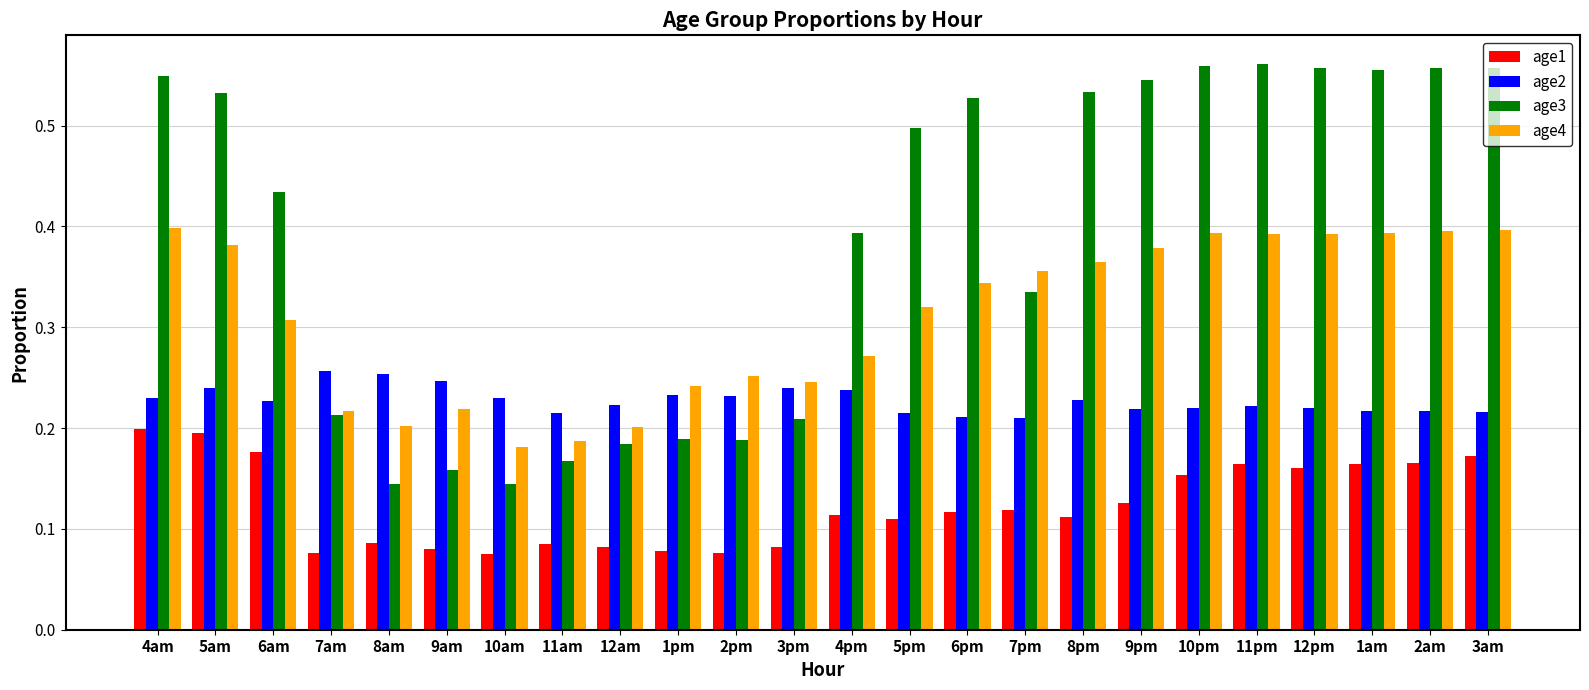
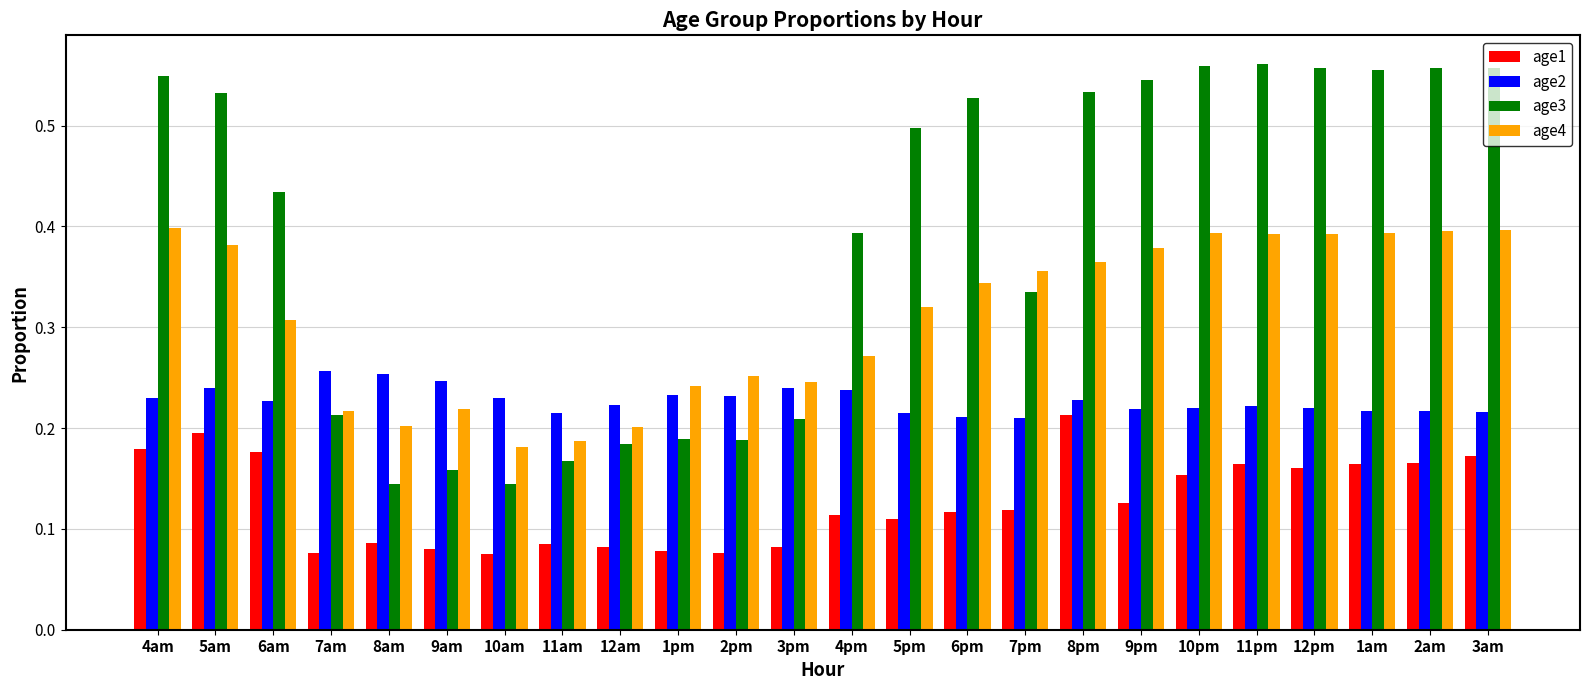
  {
    "age1": {
-     "4am": 0.199,
+     "4am": 0.179,
      "5am": 0.195,
      "6am": 0.176,
      "7am": 0.076,
      "8am": 0.086,
      "9am": 0.080,
      "10am": 0.075,
      "11am": 0.085,
      "12am": 0.082,
      "1pm": 0.078,
      "2pm": 0.077,
      "3pm": 0.082,
      "4pm": 0.114,
      "5pm": 0.110,
      "6pm": 0.117,
      "7pm": 0.118,
-     "8pm": 0.112,
+     "8pm": 0.213,
      "9pm": 0.125,
      "10pm": 0.153,
      "11pm": 0.164,
      "12pm": 0.161,
      "1am": 0.165,
      "2am": 0.166,
      "3am": 0.173
    },
    "age2": {
      "4am": 0.230,
      "5am": 0.240,
      "6am": 0.226,
      "7am": 0.256,
      "8am": 0.253,
      "9am": 0.246,
      "10am": 0.230,
      "11am": 0.215,
      "12am": 0.223,
      "1pm": 0.233,
      "2pm": 0.232,
      "3pm": 0.240,
      "4pm": 0.238,
      "5pm": 0.215,
      "6pm": 0.211,
      "7pm": 0.210,
      "8pm": 0.227,
      "9pm": 0.219,
      "10pm": 0.220,
      "11pm": 0.222,
      "12pm": 0.220,
      "1am": 0.217,
      "2am": 0.217,
      "3am": 0.216
    },
    "age3": {
      "4am": 0.549,
      "5am": 0.532,
      "6am": 0.434,
      "7am": 0.212,
      "8am": 0.145,
      "9am": 0.158,
      "10am": 0.145,
      "11am": 0.167,
      "12am": 0.184,
      "1pm": 0.189,
      "2pm": 0.189,
      "3pm": 0.209,
      "4pm": 0.394,
      "5pm": 0.498,
      "6pm": 0.528,
      "7pm": 0.334,
      "8pm": 0.533,
      "9pm": 0.545,
      "10pm": 0.559,
      "11pm": 0.561,
      "12pm": 0.557,
      "1am": 0.555,
      "2am": 0.557
    },
    "age4": {
      "4am": 0.398,
      "5am": 0.381,
      "6am": 0.307,
      "7am": 0.217,
      "8am": 0.202,
      "9am": 0.219,
      "10am": 0.182,
      "11am": 0.187,
      "12am": 0.202,
      "1pm": 0.241,
      "2pm": 0.252,
      "3pm": 0.246,
      "4pm": 0.271,
      "5pm": 0.320,
      "6pm": 0.343,
      "7pm": 0.356,
      "8pm": 0.365,
      "9pm": 0.379,
      "10pm": 0.393,
      "11pm": 0.392,
      "12pm": 0.392,
      "1am": 0.394,
      "2am": 0.396,
      "3am": 0.396
    }
  }
